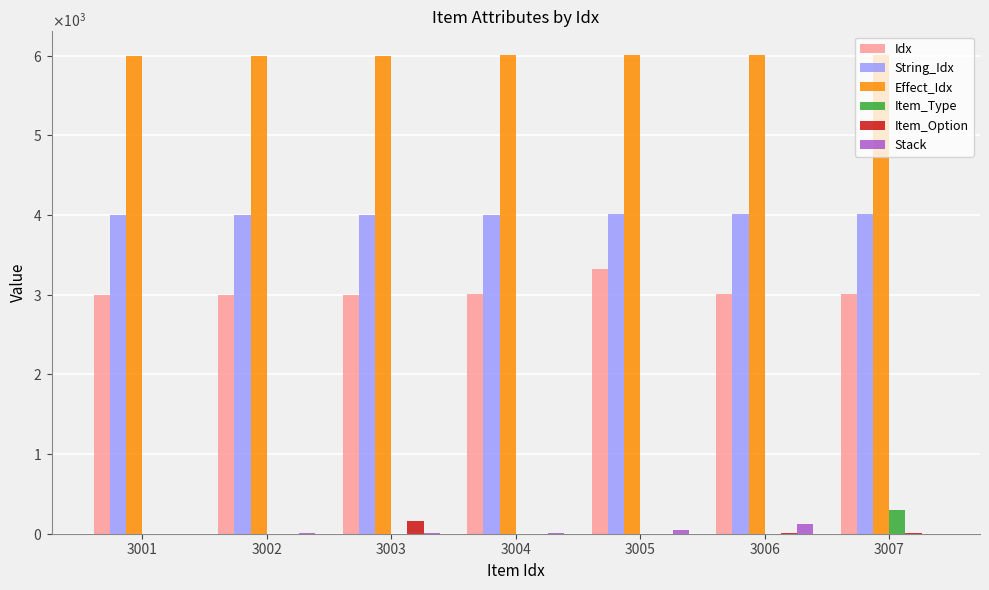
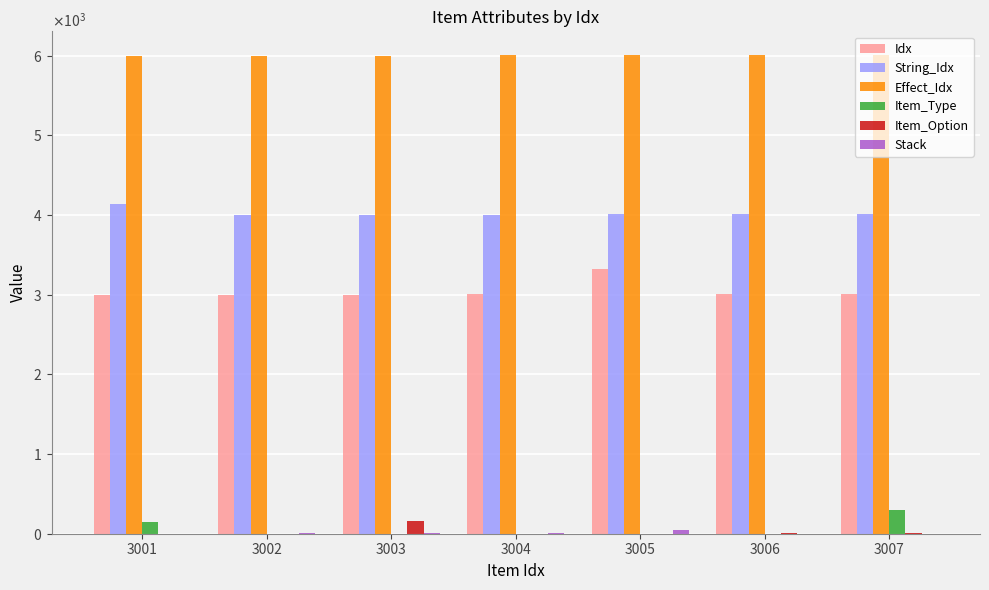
  {
    "Idx": {
      "3001": 3000,
      "3002": 3000,
      "3003": 3000,
      "3004": 3000,
      "3005": 3300,
      "3006": 3000,
      "3007": 3000
    },
    "String_Idx": {
-     "3001": 4000,
+     "3001": 4100,
      "3002": 4000,
      "3003": 4000,
      "3004": 4000,
      "3005": 4000,
      "3006": 4000,
      "3007": 4000
    },
    "Effect_Idx": {
      "3001": 6000,
      "3002": 6000,
      "3003": 6000,
      "3004": 6000,
      "3005": 6000,
      "3006": 6000
    },
    "Item_Type": {
-     "3001": 0,
+     "3001": 100,
      "3006": 0,
      "3007": 300
    },
    "Item_Option": {
      "3003": 200
    },
    "Stack": {
      "3005": 100,
-     "3006": 100
+     "3006": 0
    }
  }
